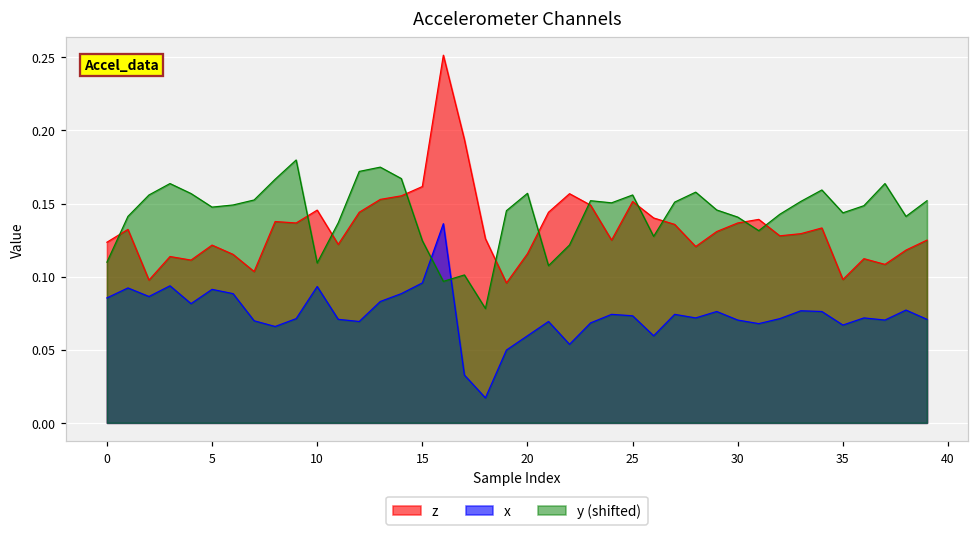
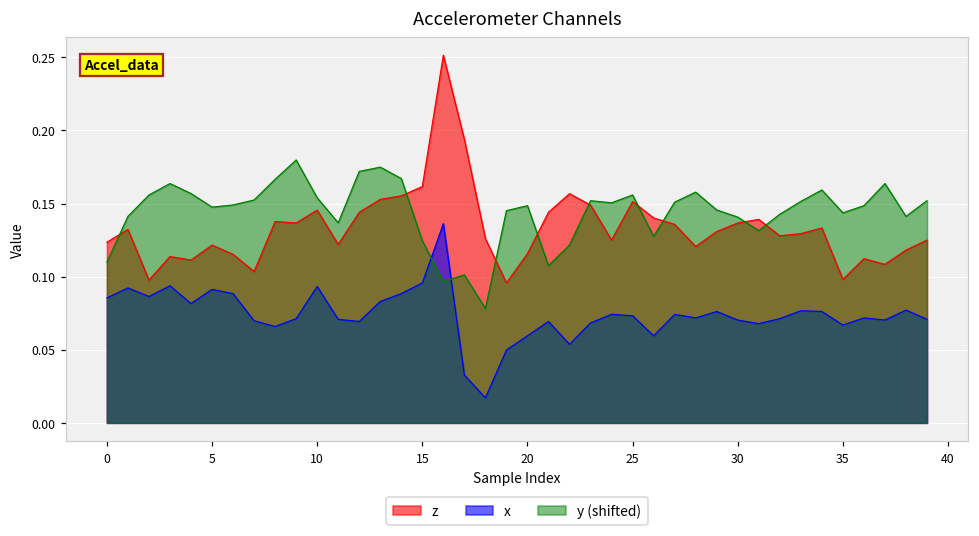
  {
    "z": {
      "0": 0.124,
      "5": 0.122,
      "10": 0.146,
      "15": 0.162,
      "20": 0.116,
      "25": 0.151,
      "30": 0.137,
      "35": 0.098
    },
    "x": {
      "0": 0.085,
      "5": 0.091,
      "10": 0.093,
      "15": 0.096,
      "20": 0.060,
      "25": 0.073,
      "30": 0.070,
      "35": 0.067
    },
    "y (shifted)": {
      "0": 0.110,
      "5": 0.148,
-     "10": 0.109,
+     "10": 0.154,
      "15": 0.125,
-     "20": 0.157,
+     "20": 0.149,
      "25": 0.156,
      "30": 0.141,
      "35": 0.144
    }
  }
